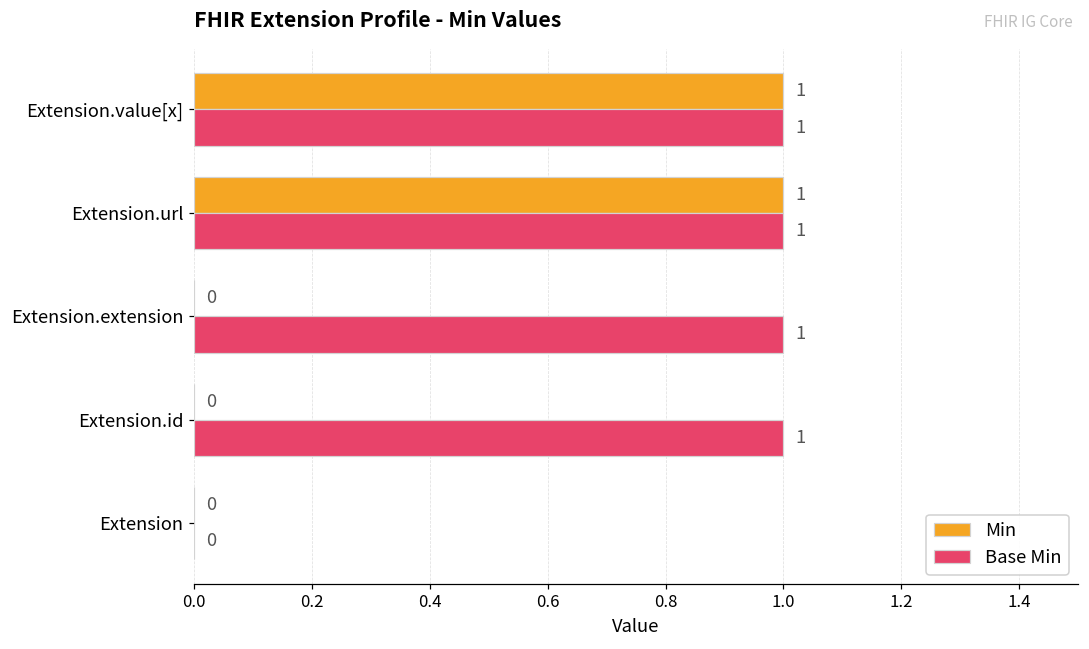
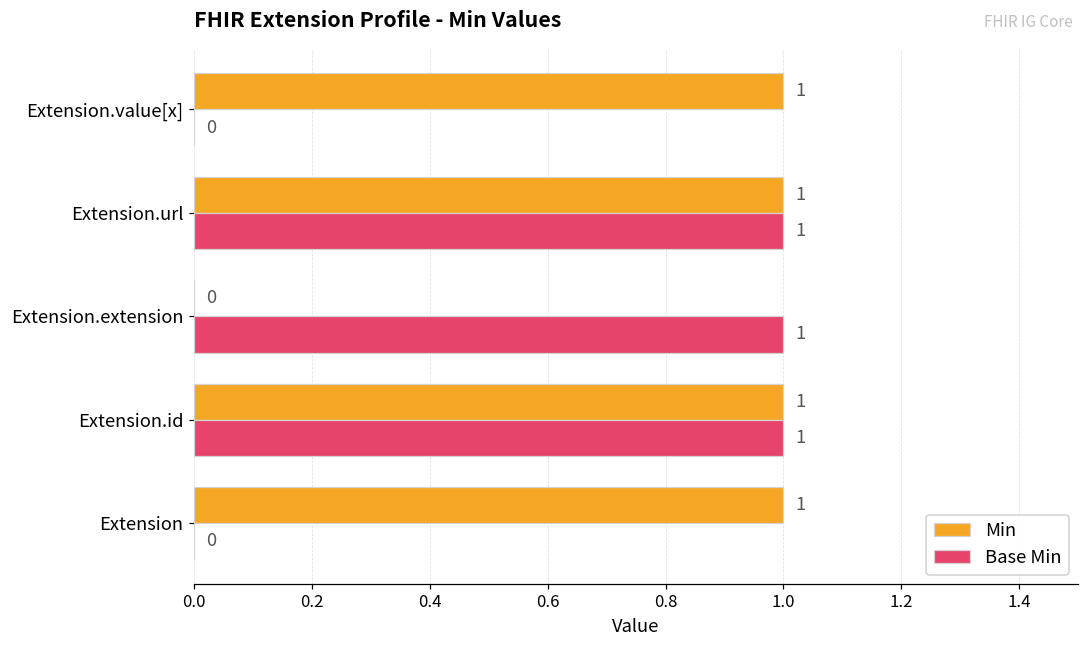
  {
    "Min": {
      "Extension.value[x]": 1,
      "Extension.url": 1,
      "Extension.extension": 0,
-     "Extension.id": 0,
-     "Extension": 0
+     "Extension.id": 1,
+     "Extension": 1
    },
    "Base Min": {
-     "Extension.value[x]": 1,
+     "Extension.value[x]": 0,
      "Extension.url": 1,
      "Extension.extension": 1,
      "Extension.id": 1,
      "Extension": 0
    }
  }
